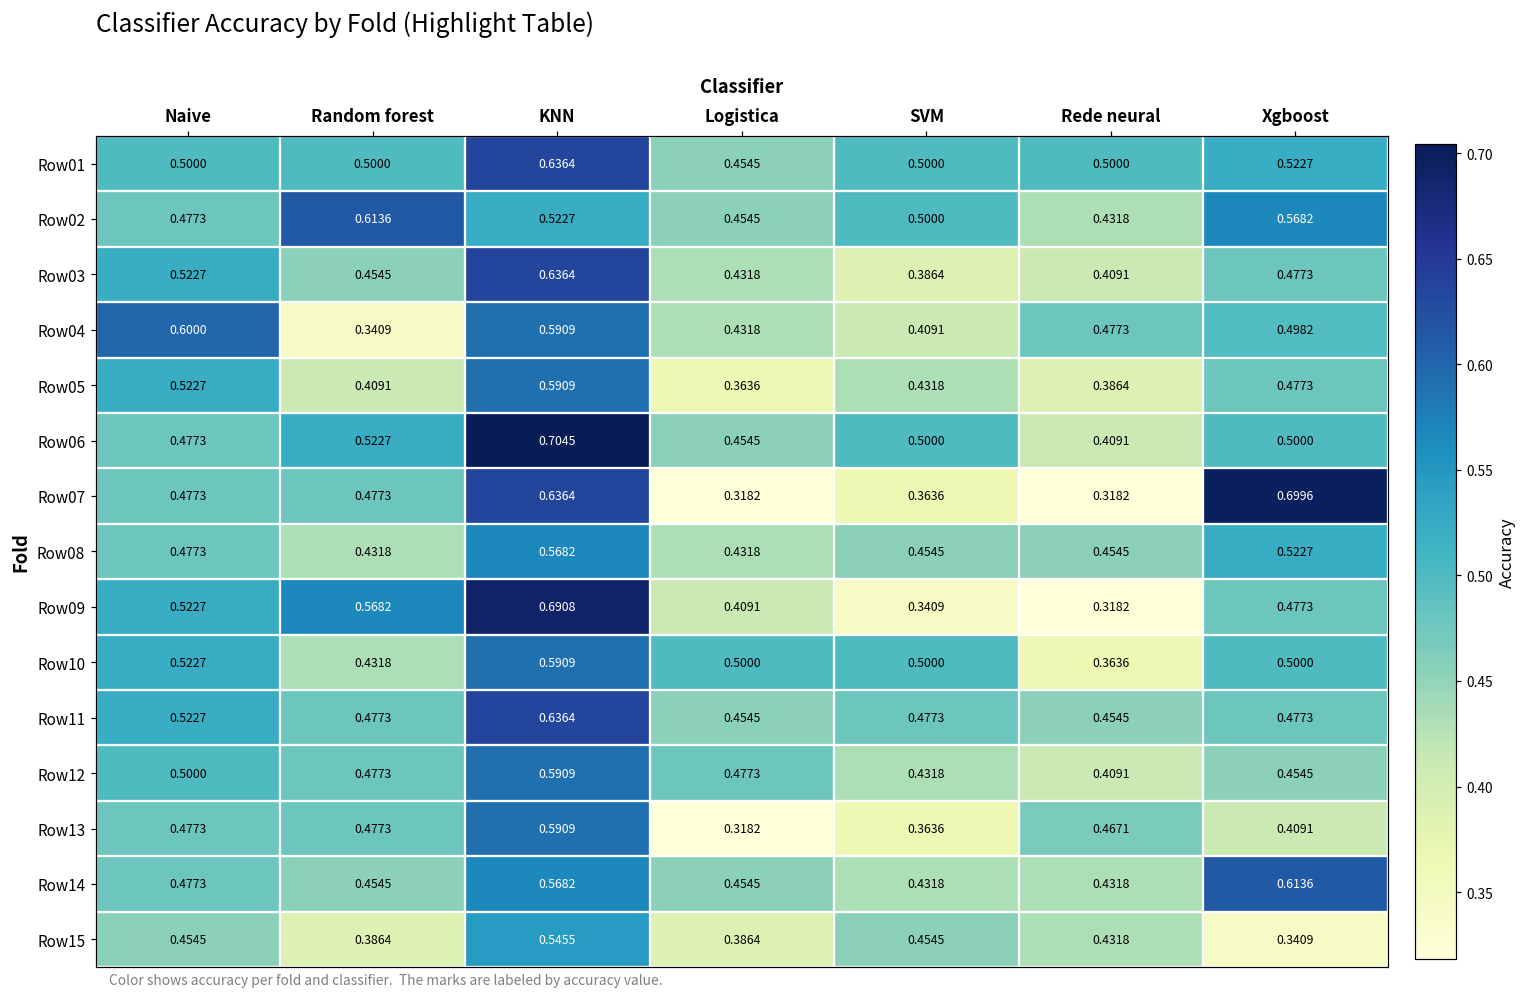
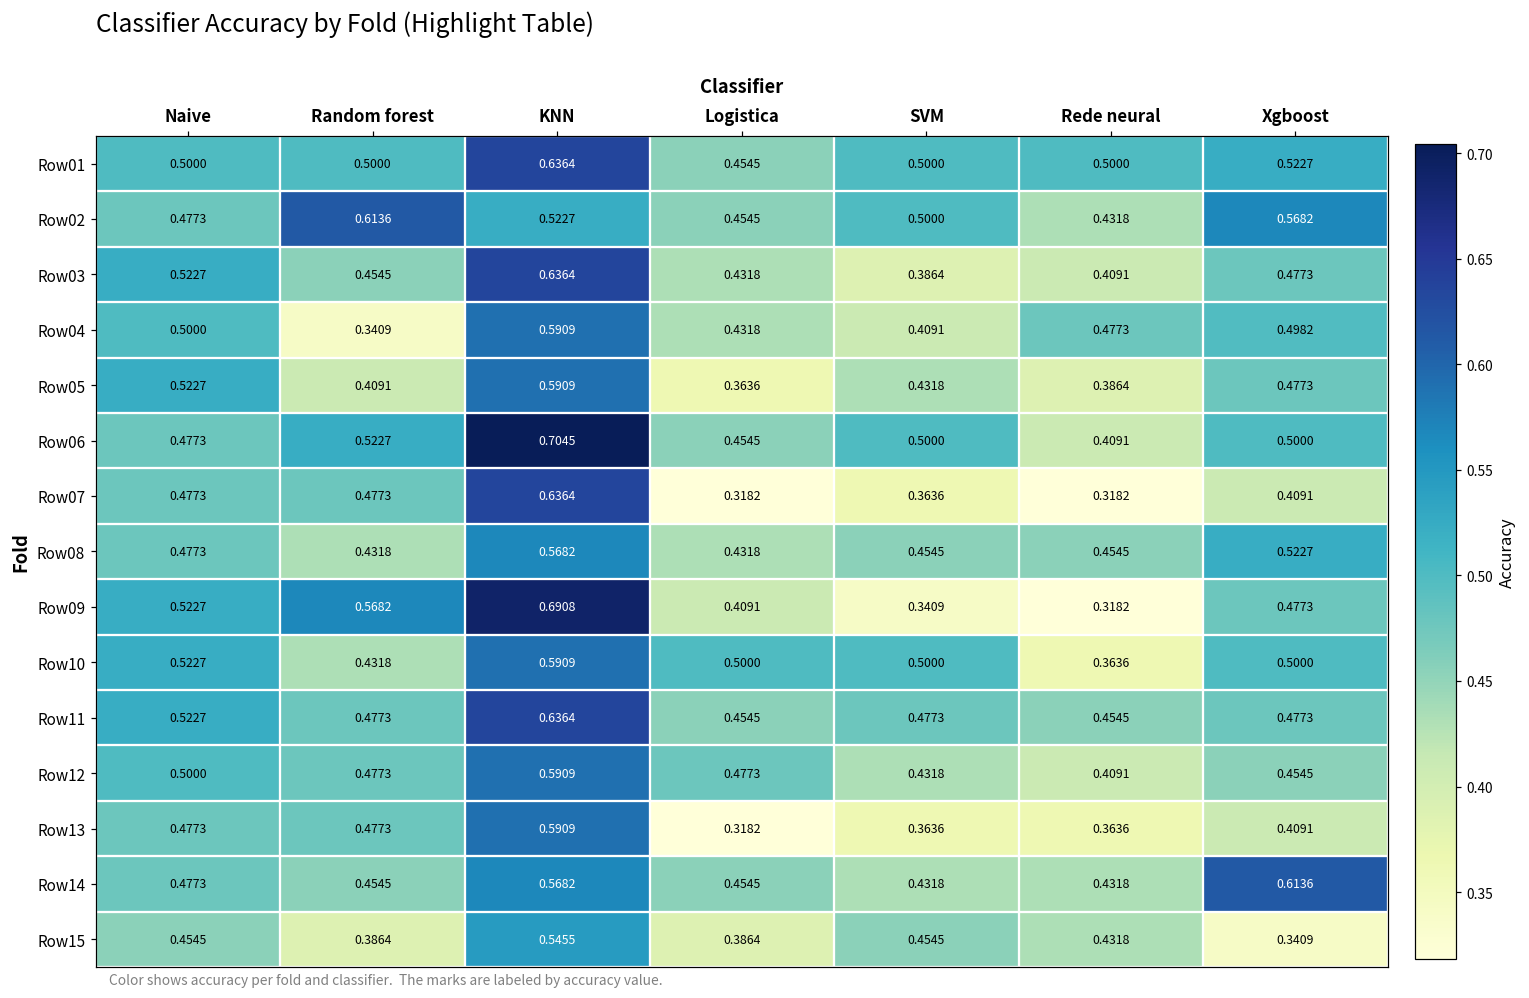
  {
    "Row01": {
      "Naive": 0.5000,
      "Random forest": 0.5000,
      "KNN": 0.6364,
      "Logistica": 0.4545,
      "SVM": 0.5000,
      "Rede neural": 0.5000,
      "Xgboost": 0.5227
    },
    "Row02": {
      "Naive": 0.4773,
      "Random forest": 0.6136,
      "KNN": 0.5227,
      "Logistica": 0.4545,
      "SVM": 0.5000,
      "Rede neural": 0.4318,
      "Xgboost": 0.5682
    },
    "Row03": {
      "Naive": 0.5227,
      "Random forest": 0.4545,
      "KNN": 0.6364,
      "Logistica": 0.4318,
      "SVM": 0.3864,
      "Rede neural": 0.4091,
      "Xgboost": 0.4773
    },
    "Row04": {
-     "Naive": 0.6000,
+     "Naive": 0.5000,
      "Random forest": 0.3409,
      "KNN": 0.5909,
      "Logistica": 0.4318,
      "SVM": 0.4091,
      "Rede neural": 0.4773,
      "Xgboost": 0.4982
    },
    "Row05": {
      "Naive": 0.5227,
      "Random forest": 0.4091,
      "KNN": 0.5909,
      "Logistica": 0.3636,
      "SVM": 0.4318,
      "Rede neural": 0.3864,
      "Xgboost": 0.4773
    },
    "Row06": {
      "Naive": 0.4773,
      "Random forest": 0.5227,
      "KNN": 0.7045,
      "Logistica": 0.4545,
      "SVM": 0.5000,
      "Rede neural": 0.4091,
      "Xgboost": 0.5000
    },
    "Row07": {
      "Naive": 0.4773,
      "Random forest": 0.4773,
      "KNN": 0.6364,
      "Logistica": 0.3182,
      "SVM": 0.3636,
      "Rede neural": 0.3182,
-     "Xgboost": 0.6996
+     "Xgboost": 0.4091
    },
    "Row08": {
      "Naive": 0.4773,
      "Random forest": 0.4318,
      "KNN": 0.5682,
      "Logistica": 0.4318,
      "SVM": 0.4545,
      "Rede neural": 0.4545,
      "Xgboost": 0.5227
    },
    "Row09": {
      "Naive": 0.5227,
      "Random forest": 0.5682,
      "KNN": 0.6908,
      "Logistica": 0.4091,
      "SVM": 0.3409,
      "Rede neural": 0.3182,
      "Xgboost": 0.4773
    },
    "Row10": {
      "Naive": 0.5227,
      "Random forest": 0.4318,
      "KNN": 0.5909,
      "Logistica": 0.5000,
      "SVM": 0.5000,
      "Rede neural": 0.3636,
      "Xgboost": 0.5000
    },
    "Row11": {
      "Naive": 0.5227,
      "Random forest": 0.4773,
      "KNN": 0.6364,
      "Logistica": 0.4545,
      "SVM": 0.4773,
      "Rede neural": 0.4545,
      "Xgboost": 0.4773
    },
    "Row12": {
      "Naive": 0.5000,
      "Random forest": 0.4773,
      "KNN": 0.5909,
      "Logistica": 0.4773,
      "SVM": 0.4318,
      "Rede neural": 0.4091,
      "Xgboost": 0.4545
    },
    "Row13": {
      "Naive": 0.4773,
      "Random forest": 0.4773,
      "KNN": 0.5909,
      "Logistica": 0.3182,
      "SVM": 0.3636,
-     "Rede neural": 0.4671,
+     "Rede neural": 0.3636,
      "Xgboost": 0.4091
    },
    "Row14": {
      "Naive": 0.4773,
      "Random forest": 0.4545,
      "KNN": 0.5682,
      "Logistica": 0.4545,
      "SVM": 0.4318,
      "Rede neural": 0.4318,
      "Xgboost": 0.6136
    },
    "Row15": {
      "Naive": 0.4545,
      "Random forest": 0.3864,
      "KNN": 0.5455,
      "Logistica": 0.3864,
      "SVM": 0.4545,
      "Rede neural": 0.4318,
      "Xgboost": 0.3409
    }
  }
